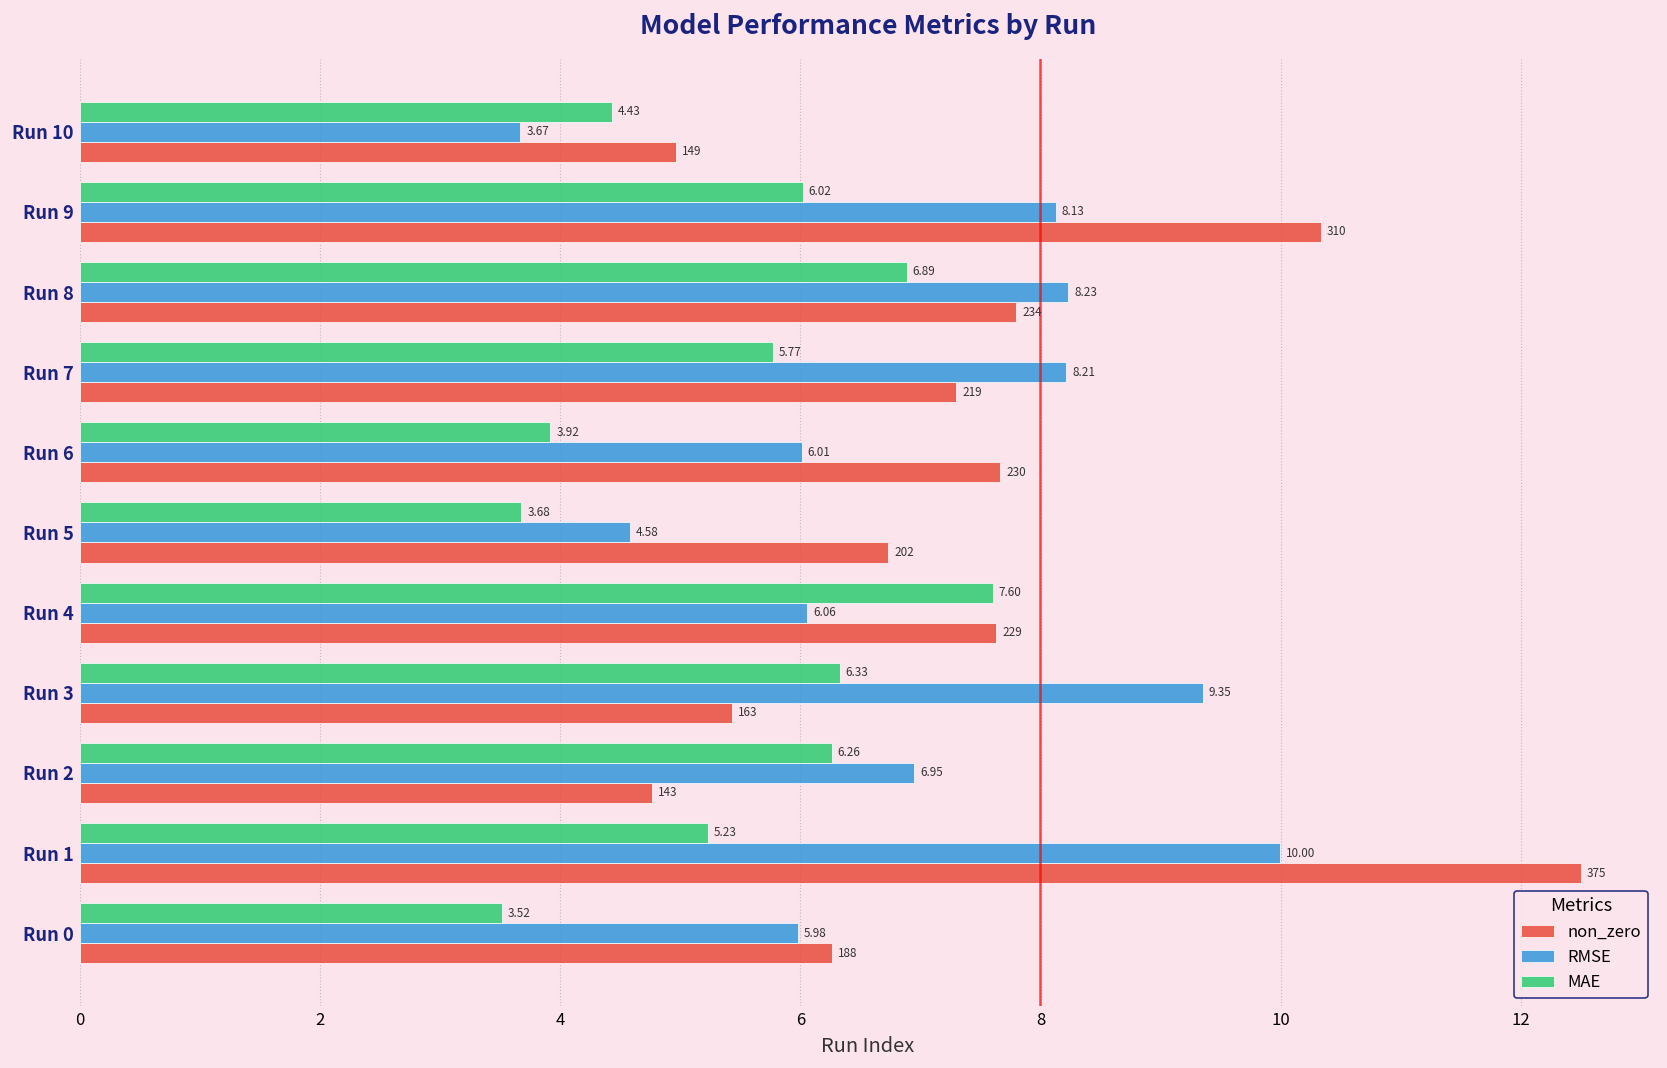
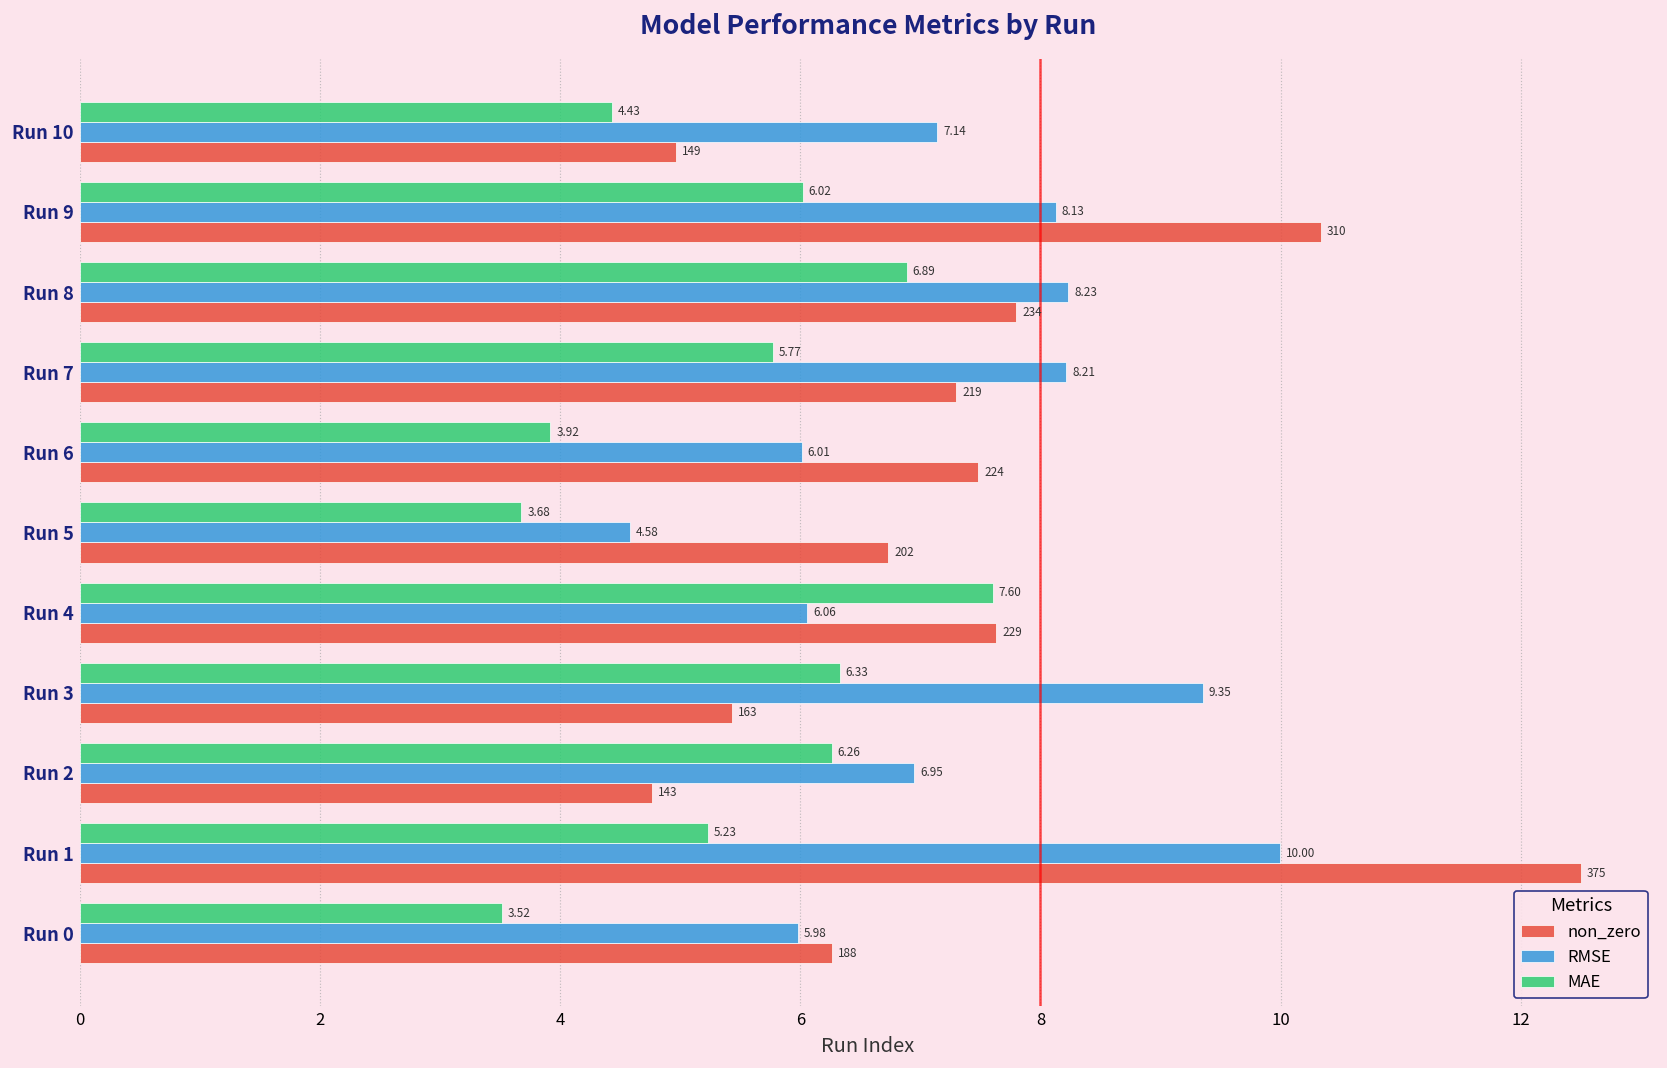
  {
    "non_zero": {
-     "Run 6": 230
+     "Run 6": 224
    },
    "RMSE": {
-     "Run 10": 3.67,
+     "Run 10": 7.14,
      "Run 9": 8.13,
      "Run 8": 8.23,
      "Run 7": 8.21,
      "Run 6": 6.01,
      "Run 5": 4.58,
      "Run 4": 6.06,
      "Run 3": 9.35,
      "Run 2": 6.95,
      "Run 1": 10.00,
      "Run 0": 5.98
    },
    "MAE": {
      "Run 10": 4.43,
      "Run 9": 6.02,
      "Run 8": 6.89,
      "Run 7": 5.77,
      "Run 6": 3.92,
      "Run 5": 3.68,
      "Run 4": 7.60,
      "Run 3": 6.33,
      "Run 2": 6.26,
      "Run 1": 5.23,
      "Run 0": 3.52
    }
  }
